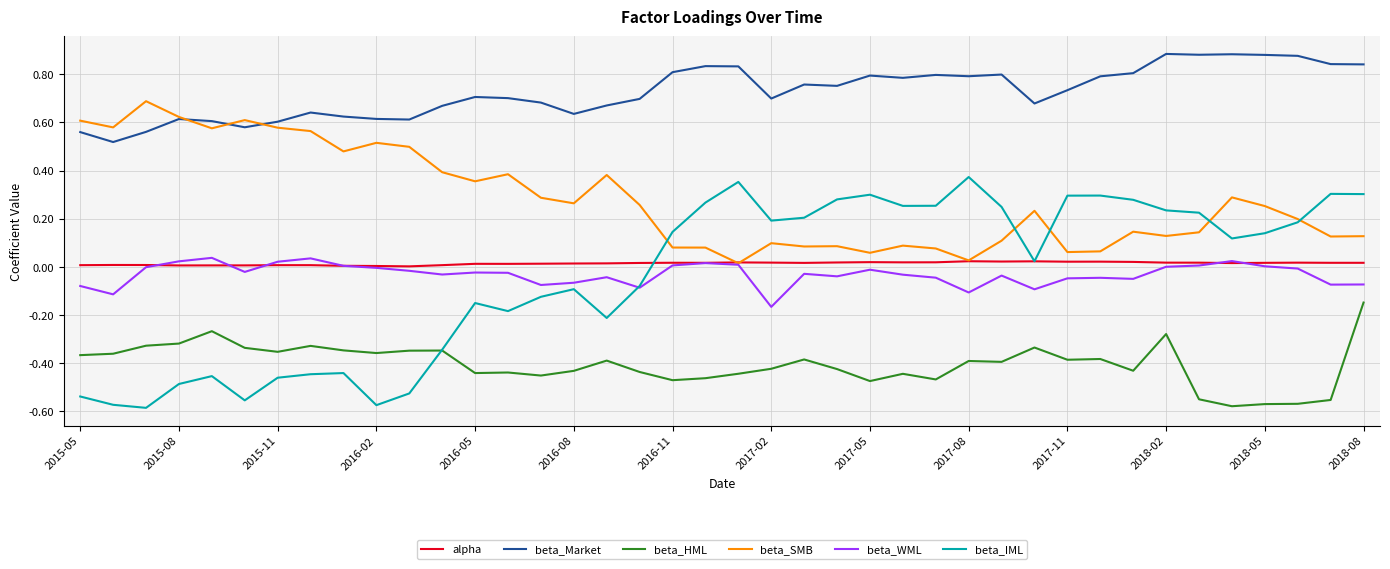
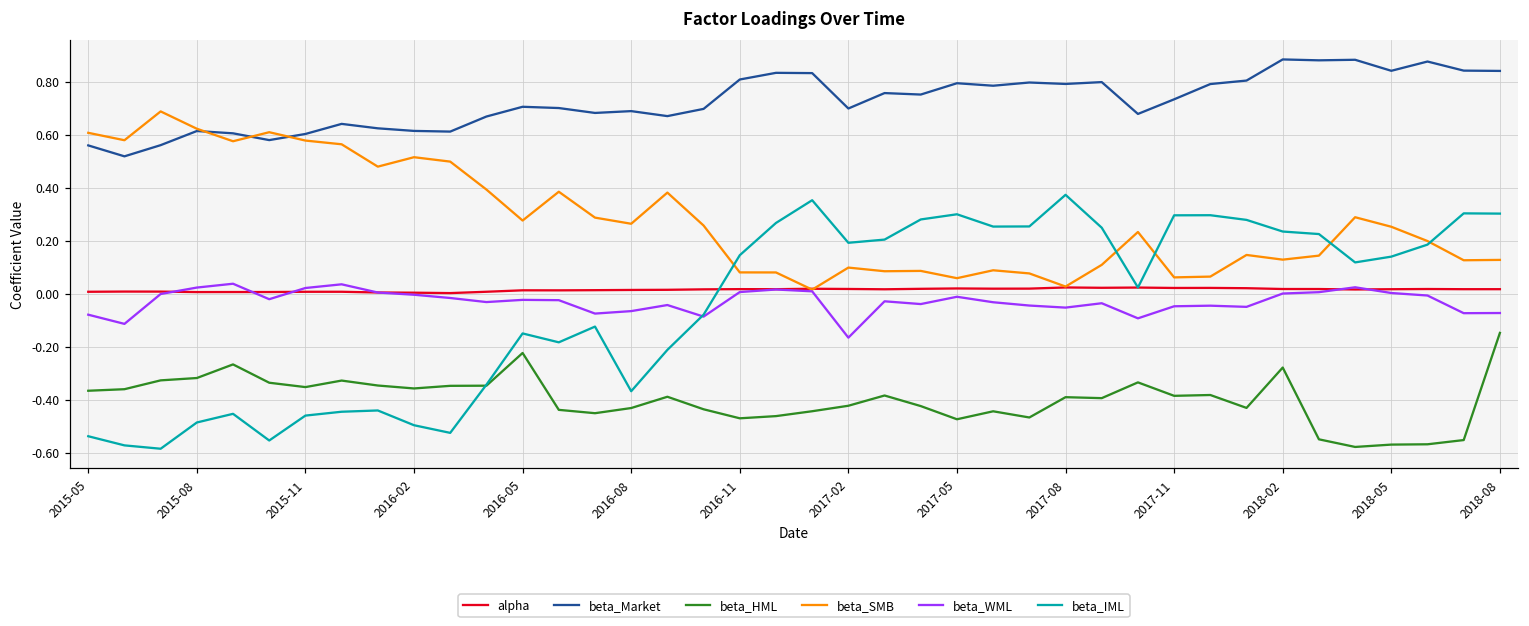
  {
    "alpha": {
      "2015-05": 0.01,
      "2015-08": 0.01,
      "2015-11": 0.01,
      "2016-05": 0.01,
      "2016-08": 0.01,
      "2016-11": 0.02,
      "2017-02": 0.02,
      "2017-05": 0.02,
      "2017-11": 0.02,
      "2018-02": 0.02,
      "2018-05": 0.02,
      "2018-08": 0.02
    },
    "beta_Market": {
      "2015-05": 0.56,
      "2015-11": 0.60,
      "2016-02": 0.61,
      "2016-05": 0.71,
-     "2016-08": 0.64,
+     "2016-08": 0.69,
      "2016-11": 0.81,
      "2017-02": 0.70,
      "2017-05": 0.79,
      "2017-08": 0.79,
      "2017-11": 0.73,
      "2018-02": 0.88,
-     "2018-05": 0.88,
+     "2018-05": 0.84,
      "2018-08": 0.84
    },
    "beta_HML": {
      "2015-05": -0.37,
      "2015-08": -0.32,
      "2015-11": -0.35,
      "2016-02": -0.36,
-     "2016-05": -0.44,
+     "2016-05": -0.22,
      "2016-08": -0.43,
      "2016-11": -0.47,
      "2017-02": -0.42,
      "2017-05": -0.47,
      "2017-08": -0.39,
      "2017-11": -0.39,
      "2018-02": -0.28,
      "2018-05": -0.57,
      "2018-08": -0.15
    },
    "beta_SMB": {
      "2015-05": 0.61,
      "2015-11": 0.58,
      "2016-02": 0.52,
-     "2016-05": 0.36,
+     "2016-05": 0.28,
      "2016-08": 0.26,
      "2016-11": 0.08,
      "2017-02": 0.10,
      "2017-05": 0.06,
      "2017-11": 0.06,
      "2018-02": 0.13,
      "2018-05": 0.25,
      "2018-08": 0.13
    },
    "beta_WML": {
      "2015-05": -0.08,
      "2015-08": 0.02,
      "2015-11": 0.02,
      "2016-05": -0.02,
      "2016-08": -0.07,
      "2016-11": 0.01,
      "2017-02": -0.17,
      "2017-05": -0.01,
-     "2017-08": -0.11,
+     "2017-08": -0.05,
      "2017-11": -0.05,
      "2018-02": 0.00,
      "2018-05": 0.00,
      "2018-08": -0.07
    },
    "beta_IML": {
      "2015-05": -0.54,
      "2015-08": -0.49,
      "2015-11": -0.46,
-     "2016-02": -0.57,
+     "2016-02": -0.50,
      "2016-05": -0.15,
-     "2016-08": -0.09,
+     "2016-08": -0.37,
      "2016-11": 0.15,
      "2017-02": 0.19,
      "2017-05": 0.30,
      "2017-08": 0.37,
      "2017-11": 0.30,
      "2018-02": 0.23,
      "2018-05": 0.14,
      "2018-08": 0.30
    }
  }
